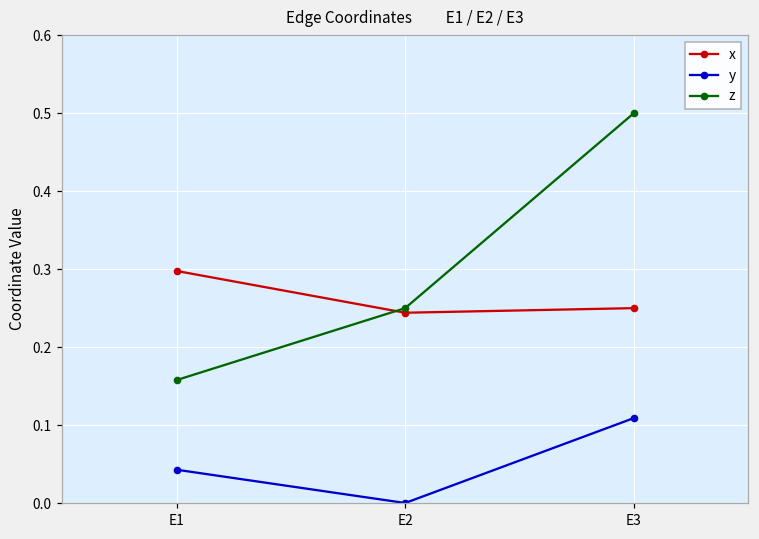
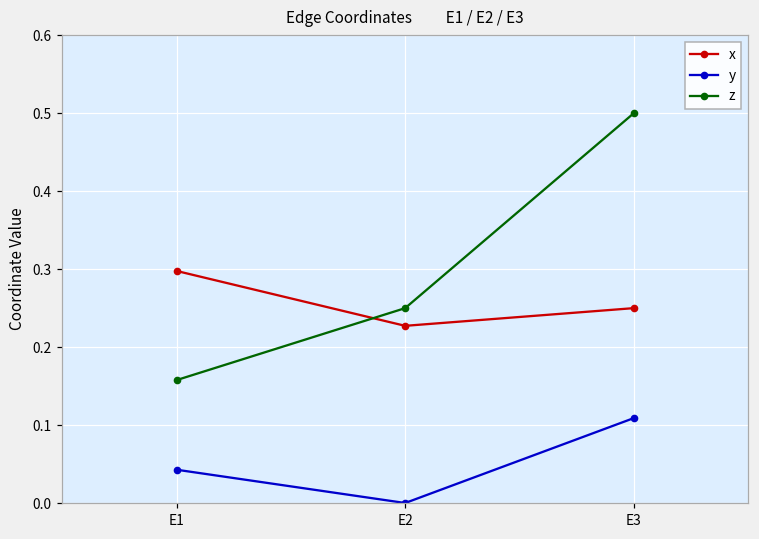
  {
    "x": {
      "E1": 0.30,
-     "E2": 0.24,
+     "E2": 0.23,
      "E3": 0.25
    },
    "y": {
      "E1": 0.04,
      "E2": 0.00,
      "E3": 0.11
    },
    "z": {
      "E1": 0.16,
      "E2": 0.25,
      "E3": 0.50
    }
  }
